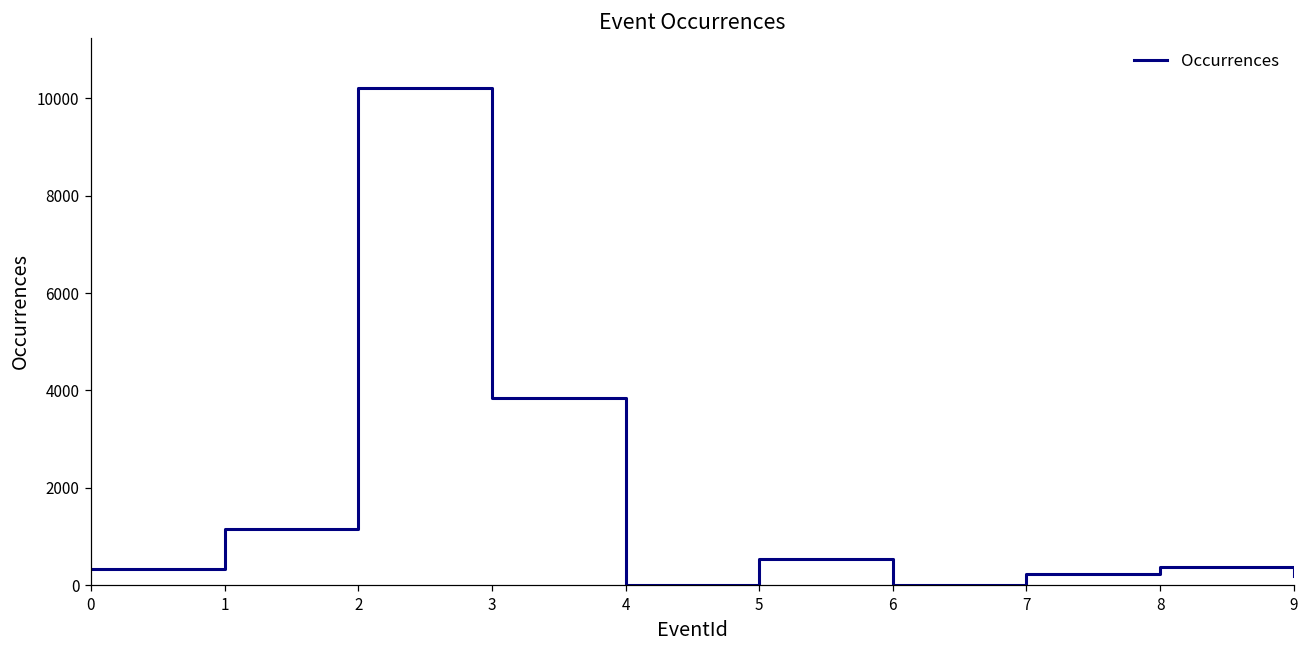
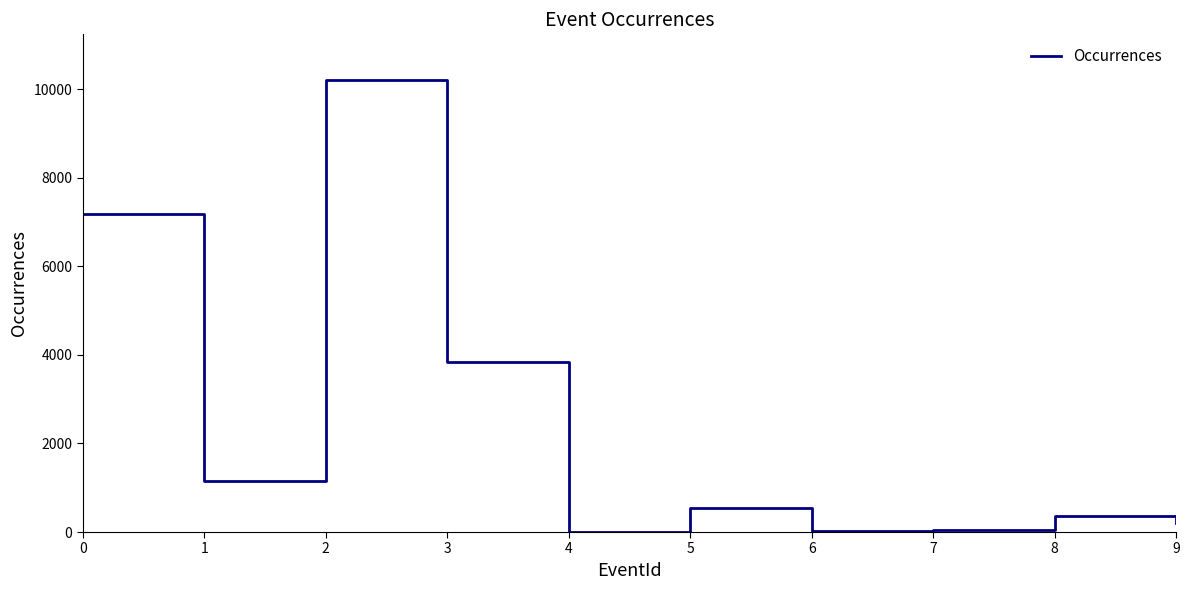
  {
-   "0": 300,
+   "0": 7200,
    "1": 1100,
    "2": 10200,
    "3": 3800,
    "4": 0,
    "5": 500,
    "6": 0,
-   "7": 200,
+   "7": 0,
    "8": 400,
    "9": 200
  }
